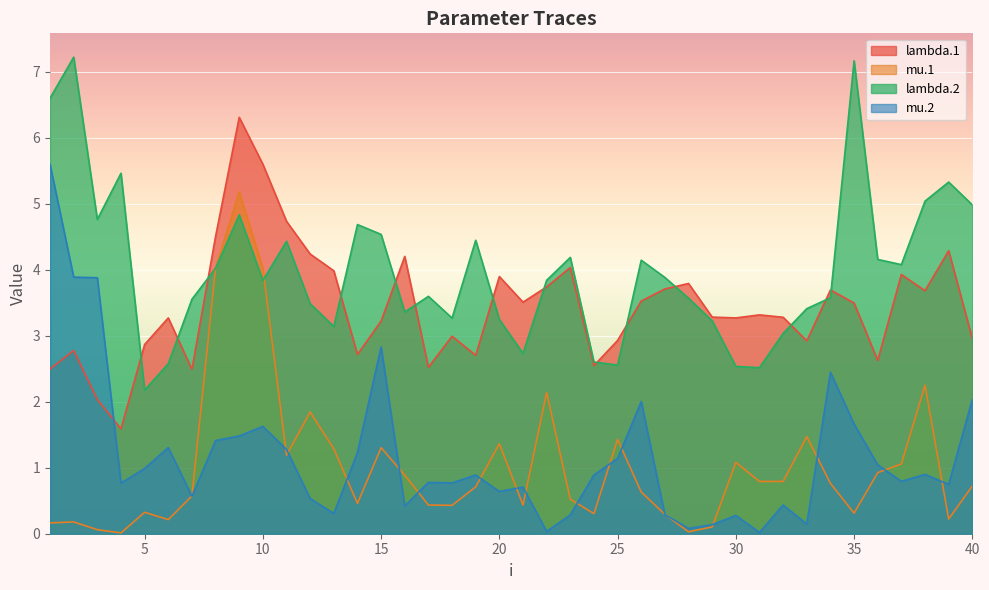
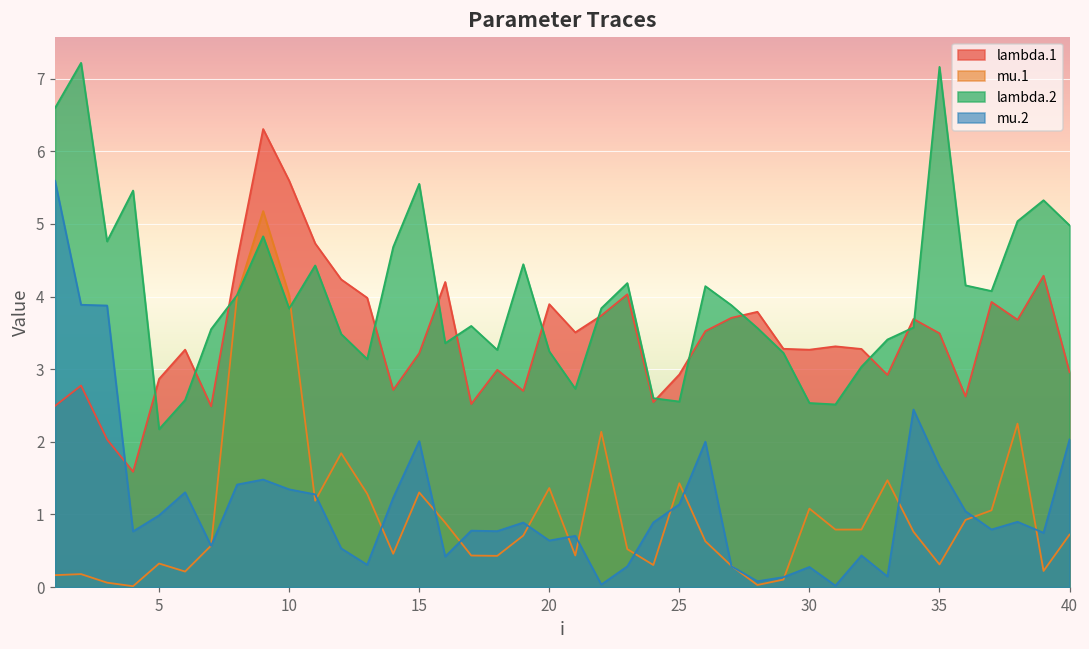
  {
    "lambda.2": {
      "5": 2.2,
      "10": 3.8,
-     "15": 4.5,
+     "15": 5.6,
      "20": 3.2,
      "25": 2.6,
      "30": 2.5,
      "35": 7.2,
      "40": 5.0
    },
    "mu.2": {
      "5": 1.0,
-     "10": 1.6,
-     "15": 2.8,
+     "10": 1.3,
+     "15": 2.0,
      "20": 0.6,
      "25": 1.1,
      "30": 0.3,
      "35": 1.7,
      "40": 2.0
    }
  }
